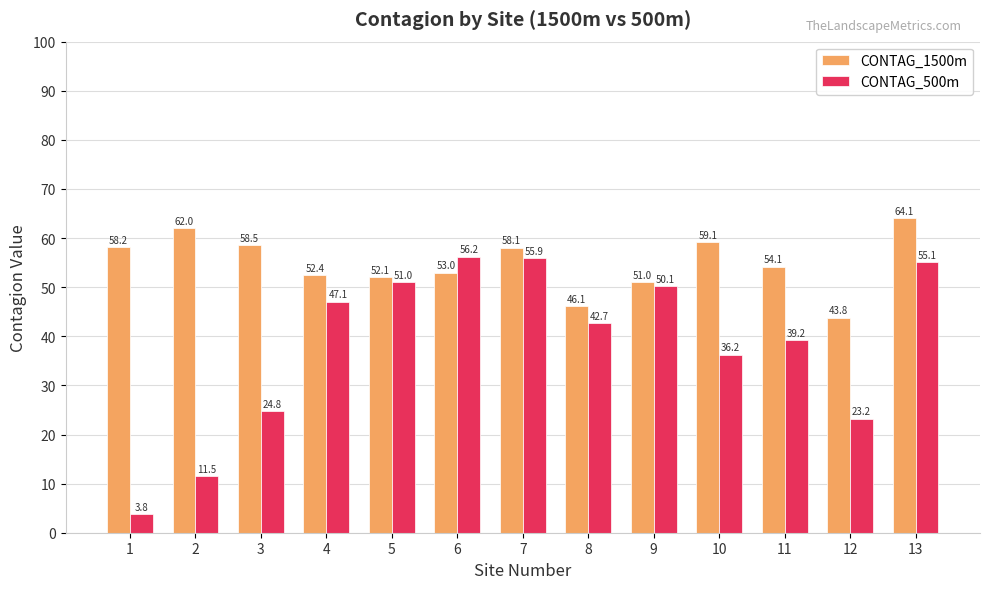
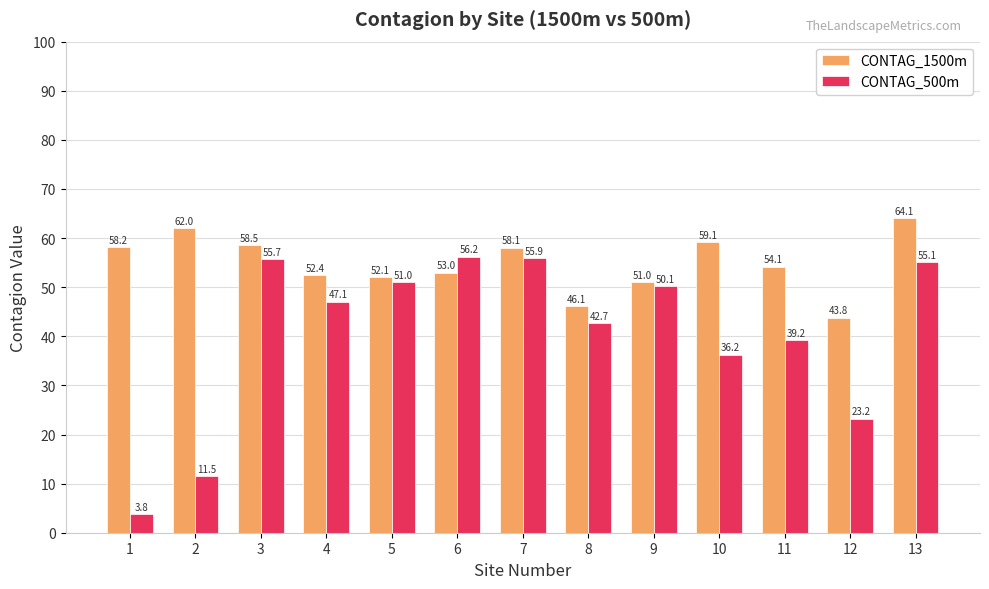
  {
    "CONTAG_1500m": {
      "1": 58.2,
      "2": 62.0,
      "3": 58.5,
      "4": 52.4,
      "5": 52.1,
      "6": 53.0,
      "7": 58.1,
      "8": 46.1,
      "9": 51.0,
      "10": 59.1,
      "11": 54.1,
      "12": 43.8,
      "13": 64.1
    },
    "CONTAG_500m": {
      "1": 3.8,
      "2": 11.5,
-     "3": 24.8,
+     "3": 55.7,
      "4": 47.1,
      "5": 51.0,
      "6": 56.2,
      "7": 55.9,
      "8": 42.7,
      "9": 50.1,
      "10": 36.2,
      "11": 39.2,
      "12": 23.2,
      "13": 55.1
    }
  }
